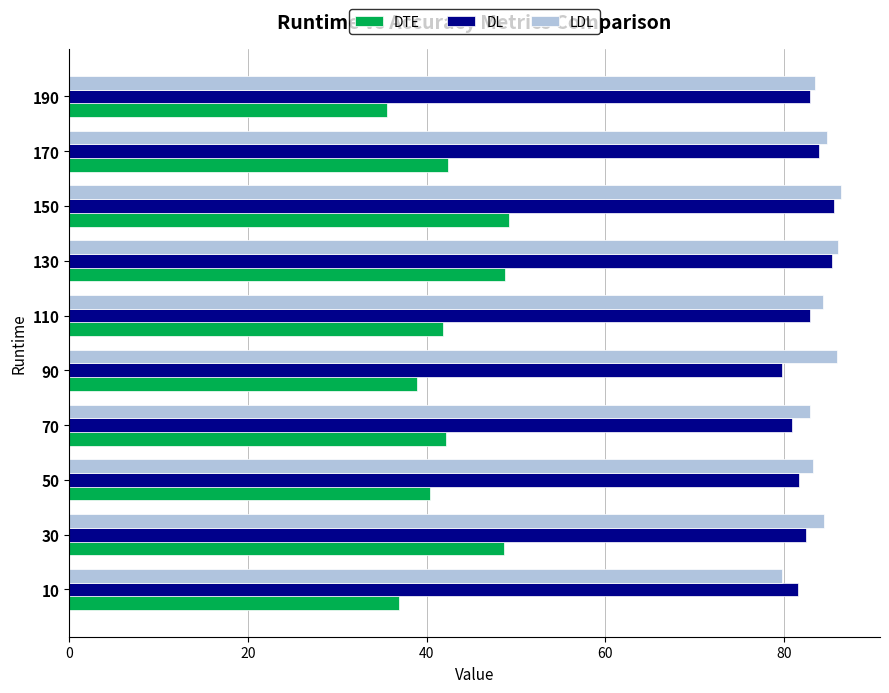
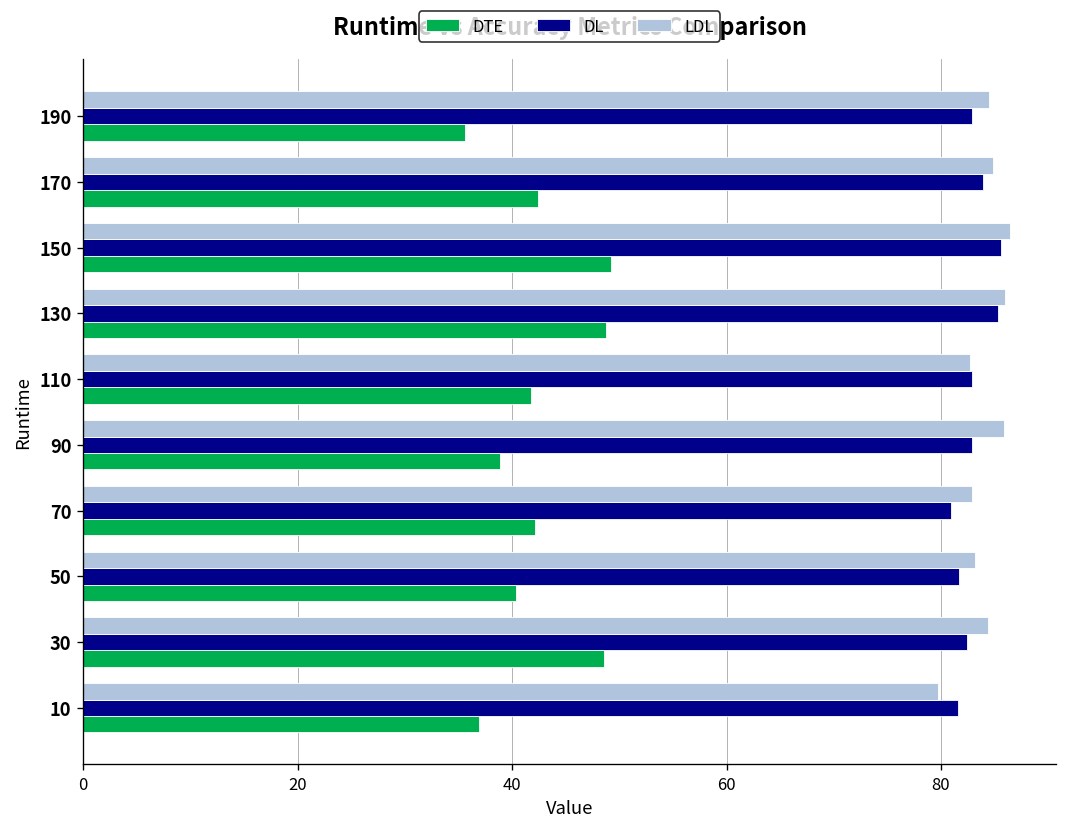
  {
    "DTE": {
      "190": 36,
      "170": 42,
      "150": 49,
      "130": 49,
      "110": 42,
      "90": 39,
      "70": 42,
      "50": 40,
      "30": 49,
      "10": 37
    },
    "DL": {
      "190": 83,
      "170": 84,
      "150": 86,
      "130": 85,
      "110": 83,
-     "90": 80,
+     "90": 83,
      "70": 81,
      "50": 82,
      "30": 82,
      "10": 82
    },
    "LDL": {
-     "190": 83,
+     "190": 85,
      "170": 85,
      "150": 86,
      "130": 86,
-     "110": 84,
+     "110": 83,
      "90": 86,
      "70": 83,
      "50": 83,
      "30": 84,
      "10": 80
    }
  }
